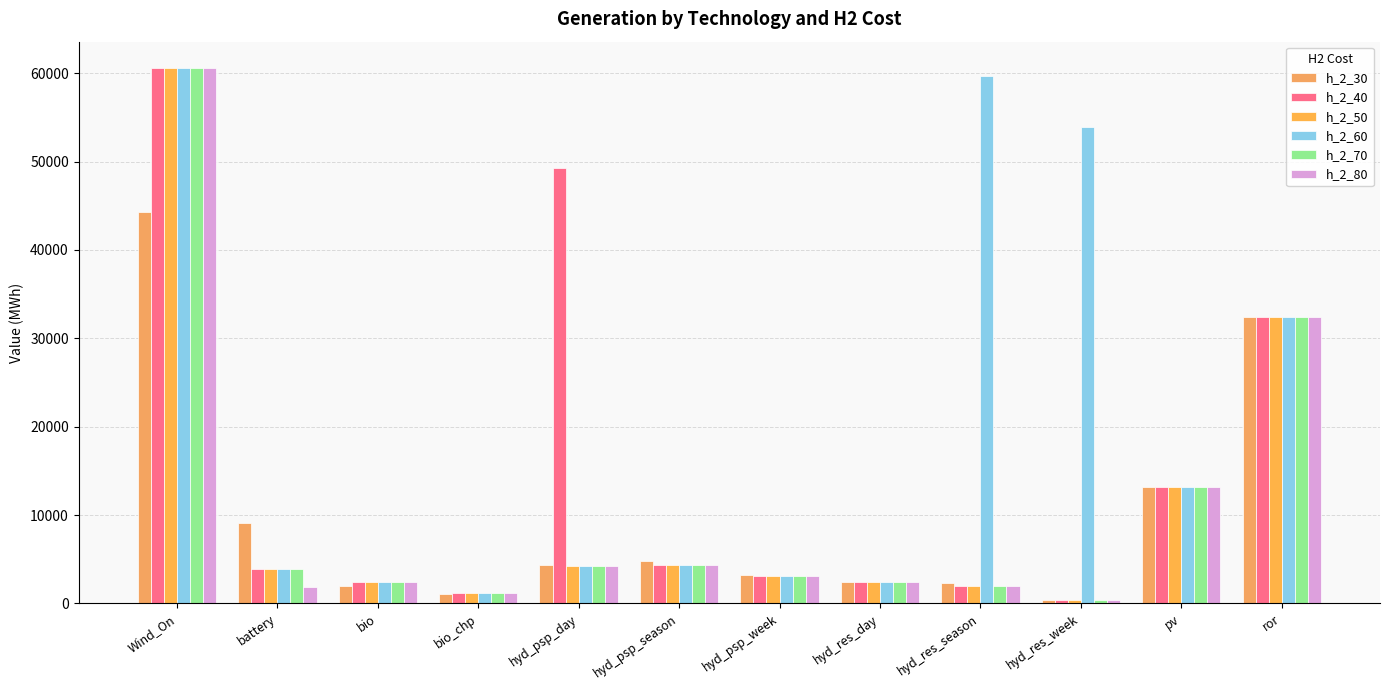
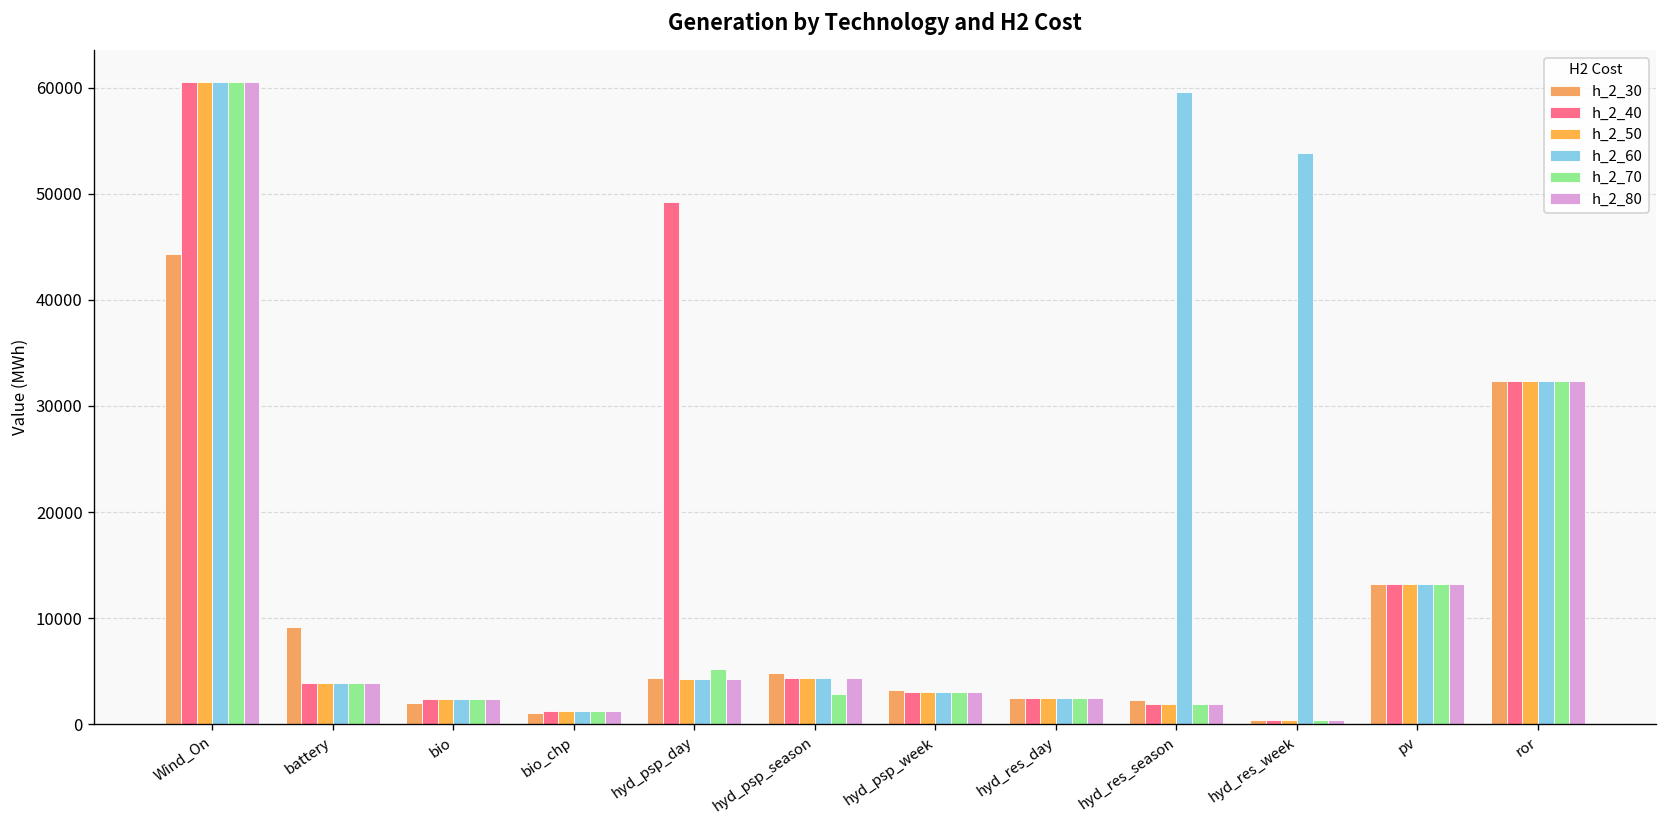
  {
    "h_2_40": {
      "Wind_On": 61000,
      "battery": 4000,
      "bio": 2000,
      "bio_chp": 1000,
      "hyd_psp_day": 49000,
      "hyd_psp_season": 4000,
      "hyd_psp_week": 3000,
      "hyd_res_day": 2000,
      "hyd_res_season": 2000,
      "hyd_res_week": 0,
      "pv": 13000,
      "ror": 32000
    },
    "h_2_60": {
      "Wind_On": 61000,
      "battery": 4000,
      "bio": 2000,
      "bio_chp": 1000,
      "hyd_psp_day": 4000,
      "hyd_psp_season": 4000,
      "hyd_psp_week": 3000,
      "hyd_res_day": 2000,
      "hyd_res_season": 60000,
      "hyd_res_week": 54000,
      "pv": 13000,
      "ror": 32000
    },
    "h_2_70": {
      "Wind_On": 61000,
      "battery": 4000,
      "bio": 2000,
      "bio_chp": 1000,
-     "hyd_psp_day": 4000,
-     "hyd_psp_season": 4000,
+     "hyd_psp_day": 5000,
+     "hyd_psp_season": 3000,
      "hyd_psp_week": 3000,
      "hyd_res_day": 2000,
      "hyd_res_season": 2000,
      "hyd_res_week": 0,
      "pv": 13000,
      "ror": 32000
    },
    "h_2_80": {
      "Wind_On": 61000,
-     "battery": 2000,
+     "battery": 4000,
      "bio": 2000,
      "bio_chp": 1000,
      "hyd_psp_day": 4000,
      "hyd_psp_season": 4000,
      "hyd_psp_week": 3000,
      "hyd_res_day": 2000,
      "hyd_res_season": 2000,
      "hyd_res_week": 0,
      "pv": 13000,
      "ror": 32000
    }
  }
